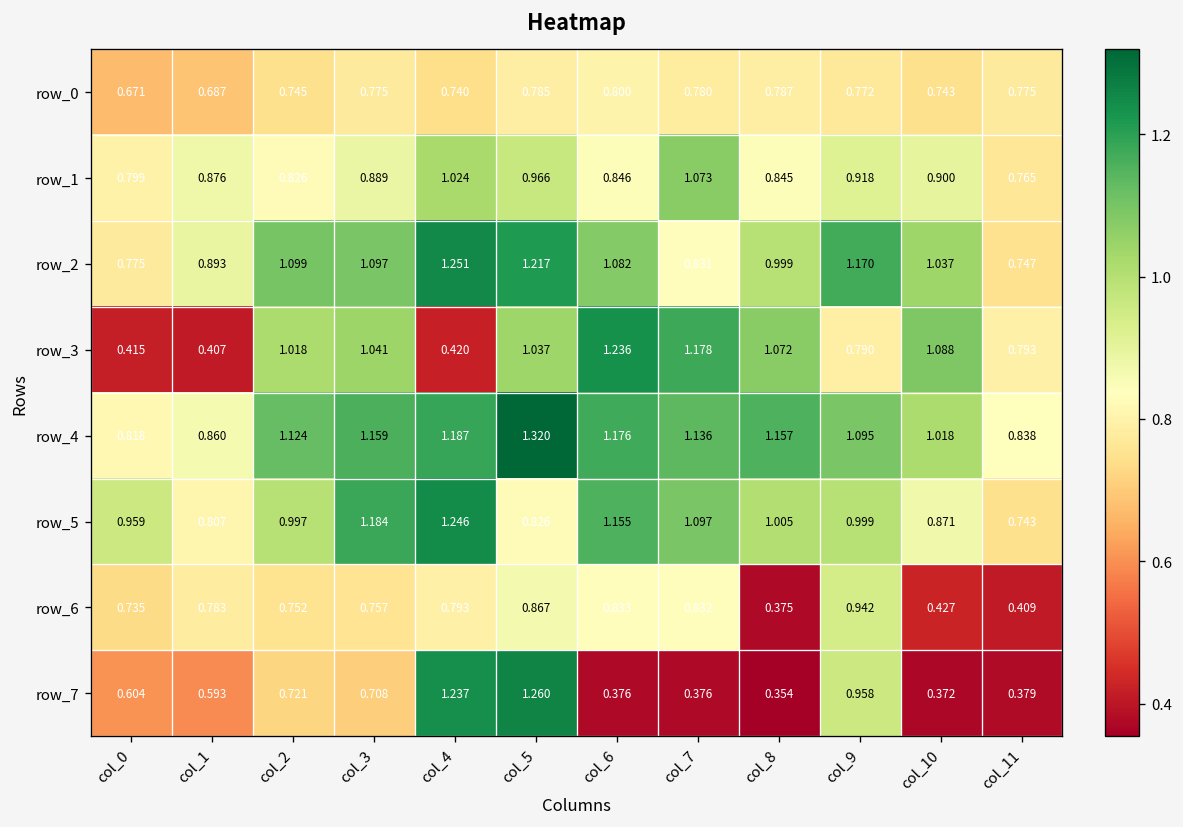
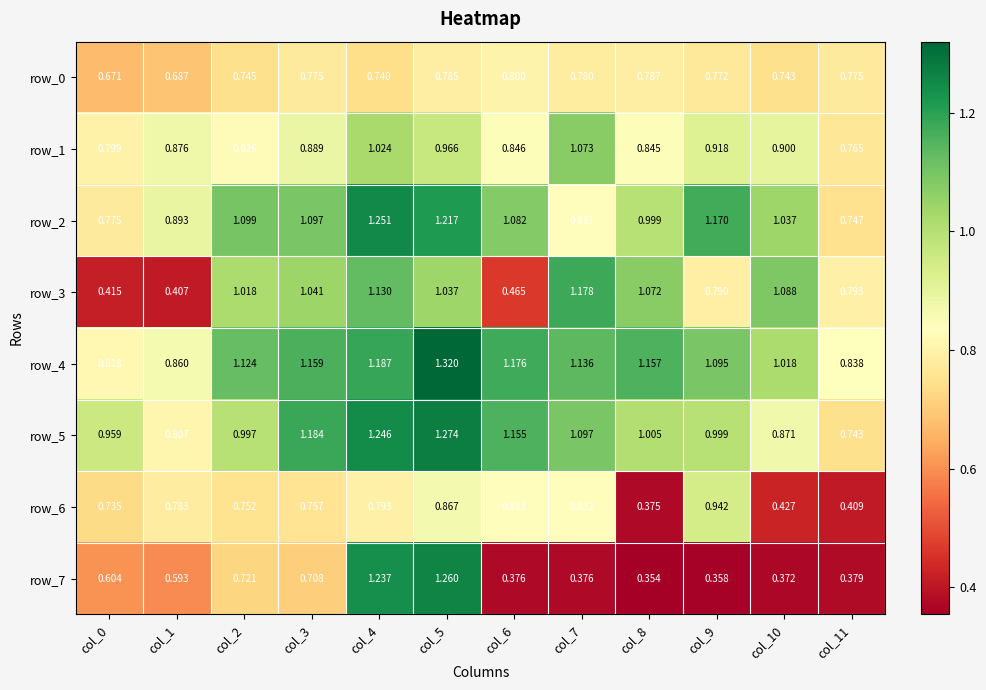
  {
    "row_0": {
      "col_0": 0.671,
      "col_1": 0.687,
      "col_2": 0.745,
      "col_3": 0.775,
      "col_4": 0.740,
      "col_5": 0.785,
      "col_6": 0.800,
      "col_7": 0.780,
      "col_8": 0.787,
      "col_9": 0.772,
      "col_10": 0.743,
      "col_11": 0.775
    },
    "row_1": {
      "col_0": 0.799,
      "col_1": 0.876,
      "col_2": 0.826,
      "col_3": 0.889,
      "col_4": 1.024,
      "col_5": 0.966,
      "col_6": 0.846,
      "col_7": 1.073,
      "col_8": 0.845,
      "col_9": 0.918,
      "col_10": 0.900,
      "col_11": 0.765
    },
    "row_2": {
      "col_0": 0.775,
      "col_1": 0.893,
      "col_2": 1.099,
      "col_3": 1.097,
      "col_4": 1.251,
      "col_5": 1.217,
      "col_6": 1.082,
      "col_7": 0.831,
      "col_8": 0.999,
      "col_9": 1.170,
      "col_10": 1.037,
      "col_11": 0.747
    },
    "row_3": {
      "col_0": 0.415,
      "col_1": 0.407,
      "col_2": 1.018,
      "col_3": 1.041,
-     "col_4": 0.420,
+     "col_4": 1.130,
      "col_5": 1.037,
-     "col_6": 1.236,
+     "col_6": 0.465,
      "col_7": 1.178,
      "col_8": 1.072,
      "col_9": 0.790,
      "col_10": 1.088,
      "col_11": 0.793
    },
    "row_4": {
      "col_0": 0.818,
      "col_1": 0.860,
      "col_2": 1.124,
      "col_3": 1.159,
      "col_4": 1.187,
      "col_5": 1.320,
      "col_6": 1.176,
      "col_7": 1.136,
      "col_8": 1.157,
      "col_9": 1.095,
      "col_10": 1.018,
      "col_11": 0.838
    },
    "row_5": {
      "col_0": 0.959,
      "col_1": 0.807,
      "col_2": 0.997,
      "col_3": 1.184,
      "col_4": 1.246,
-     "col_5": 0.826,
+     "col_5": 1.274,
      "col_6": 1.155,
      "col_7": 1.097,
      "col_8": 1.005,
      "col_9": 0.999,
      "col_10": 0.871,
      "col_11": 0.743
    },
    "row_6": {
      "col_0": 0.735,
      "col_1": 0.783,
      "col_2": 0.752,
      "col_3": 0.757,
      "col_4": 0.793,
      "col_5": 0.867,
      "col_6": 0.833,
      "col_7": 0.832,
      "col_8": 0.375,
      "col_9": 0.942,
      "col_10": 0.427,
      "col_11": 0.409
    },
    "row_7": {
      "col_0": 0.604,
      "col_1": 0.593,
      "col_2": 0.721,
      "col_3": 0.708,
      "col_4": 1.237,
      "col_5": 1.260,
      "col_6": 0.376,
      "col_7": 0.376,
      "col_8": 0.354,
-     "col_9": 0.958,
+     "col_9": 0.358,
      "col_10": 0.372,
      "col_11": 0.379
    }
  }
